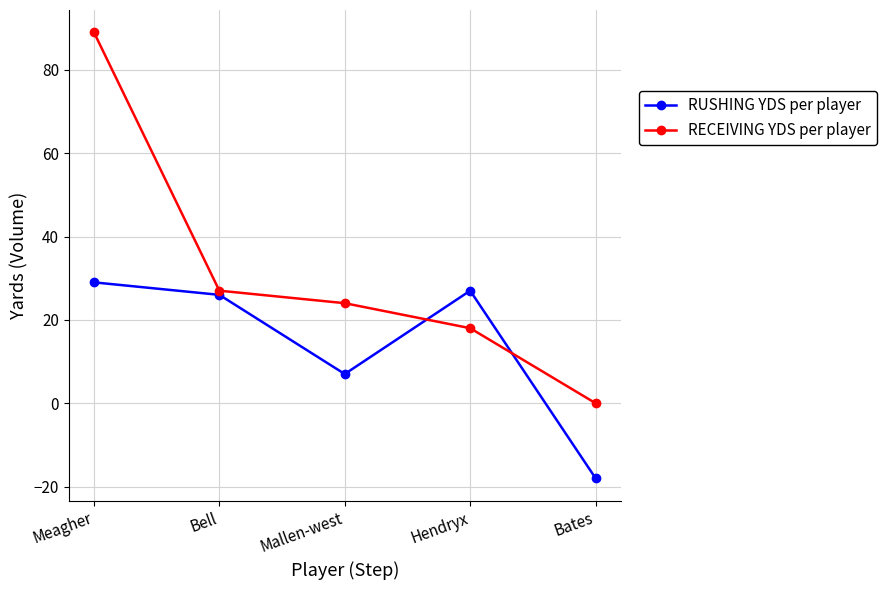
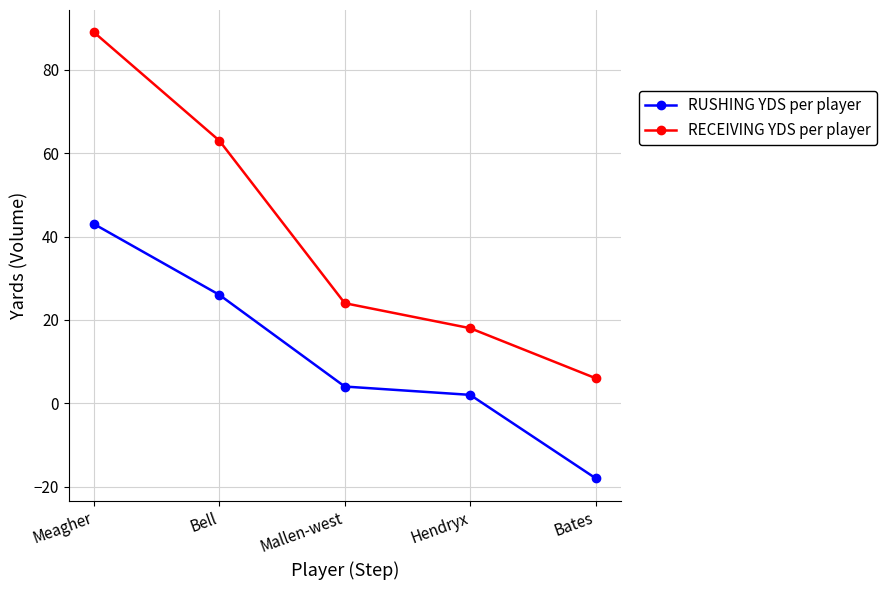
  {
    "RUSHING YDS per player": {
-     "Meagher": 29,
+     "Meagher": 43,
      "Bell": 26,
-     "Mallen-west": 7,
-     "Hendryx": 27,
+     "Mallen-west": 4,
+     "Hendryx": 2,
      "Bates": -18
    },
    "RECEIVING YDS per player": {
      "Meagher": 89,
-     "Bell": 27,
+     "Bell": 63,
      "Mallen-west": 24,
      "Hendryx": 18,
-     "Bates": 0
+     "Bates": 6
    }
  }
